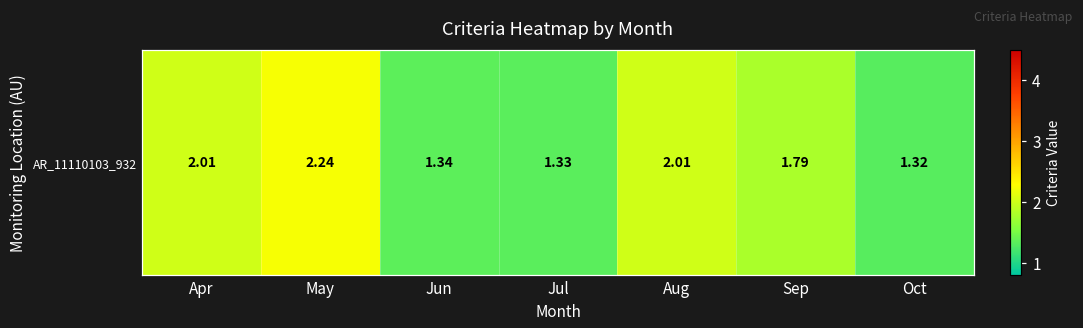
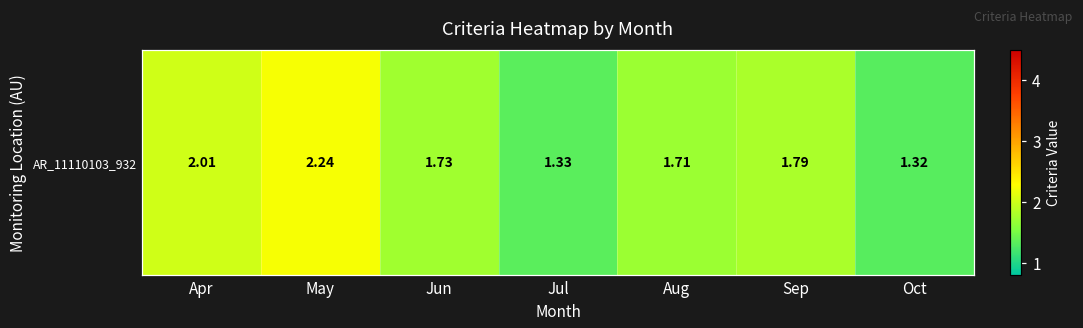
  {
    "AR_11110103_932": {
      "Apr": 2.01,
      "May": 2.24,
-     "Jun": 1.34,
+     "Jun": 1.73,
      "Jul": 1.33,
-     "Aug": 2.01,
+     "Aug": 1.71,
      "Sep": 1.79,
      "Oct": 1.32
    }
  }
